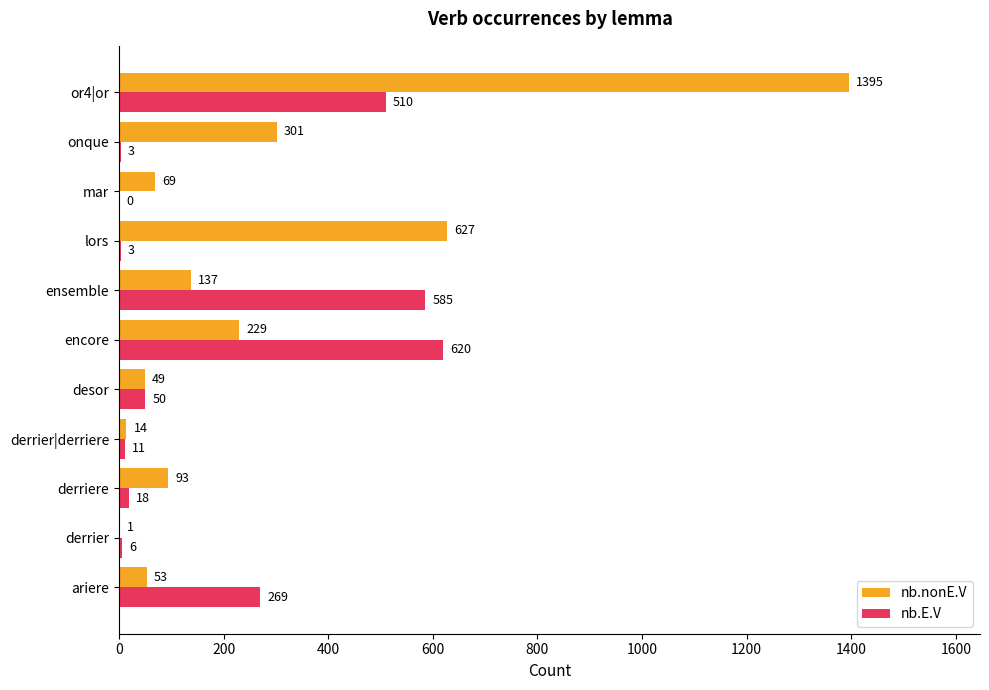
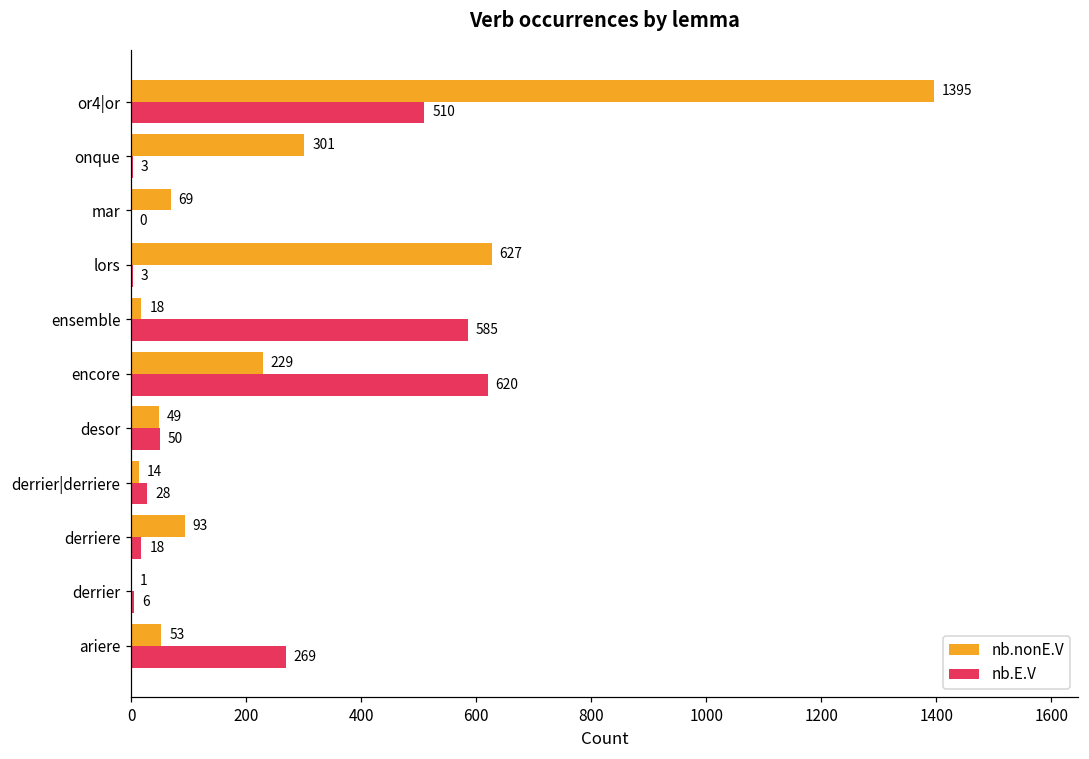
  {
    "nb.nonE.V": {
      "or4|or": 1395,
      "onque": 301,
      "mar": 69,
      "lors": 627,
-     "ensemble": 137,
+     "ensemble": 18,
      "encore": 229,
      "desor": 49,
      "derrier|derriere": 14,
      "derriere": 93,
      "derrier": 1,
      "ariere": 53
    },
    "nb.E.V": {
      "or4|or": 510,
      "onque": 3,
      "mar": 0,
      "lors": 3,
      "ensemble": 585,
      "encore": 620,
      "desor": 50,
-     "derrier|derriere": 11,
+     "derrier|derriere": 28,
      "derriere": 18,
      "derrier": 6,
      "ariere": 269
    }
  }
